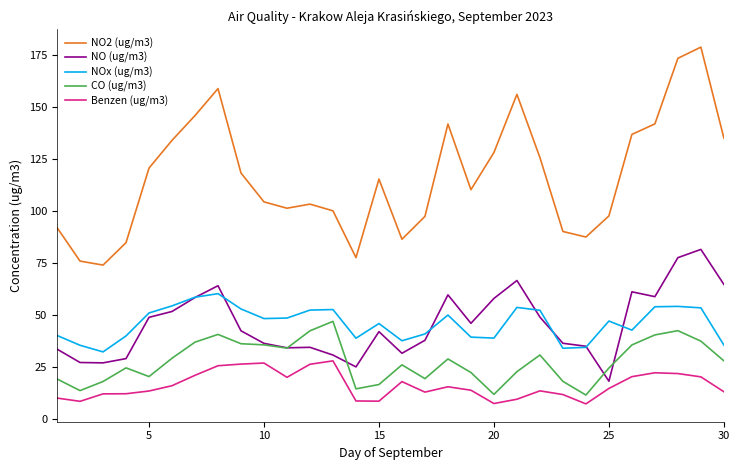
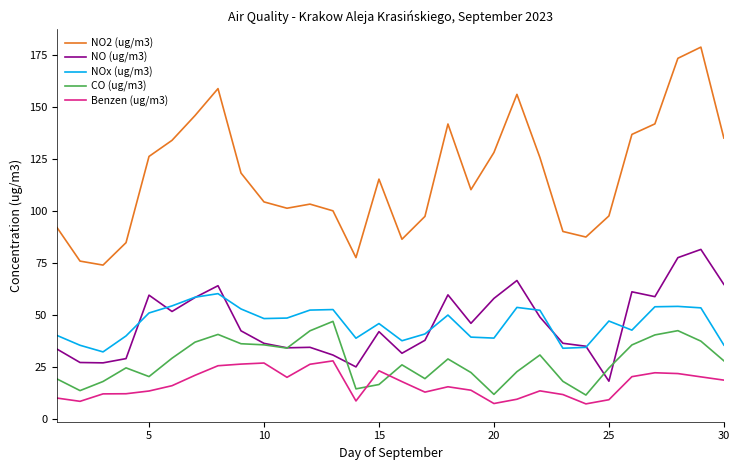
  {
    "NO2 (ug/m3)": {
-     "5": 121,
+     "5": 126,
      "10": 104,
      "15": 115,
      "20": 128,
      "25": 98,
      "30": 135
    },
    "NO (ug/m3)": {
-     "5": 49,
+     "5": 60,
      "15": 42,
      "20": 58,
      "25": 18,
      "30": 65
    },
    "NOx (ug/m3)": {
      "5": 51,
      "10": 48,
      "15": 46,
      "20": 39,
      "25": 47,
      "30": 36
    },
    "CO (ug/m3)": {
      "5": 21,
      "15": 17,
      "20": 12,
      "25": 25,
      "30": 28
    },
    "Benzen (ug/m3)": {
      "5": 14,
      "10": 27,
-     "15": 9,
+     "15": 23,
      "20": 8,
-     "25": 15,
-     "30": 13
+     "25": 9,
+     "30": 19
    }
  }
